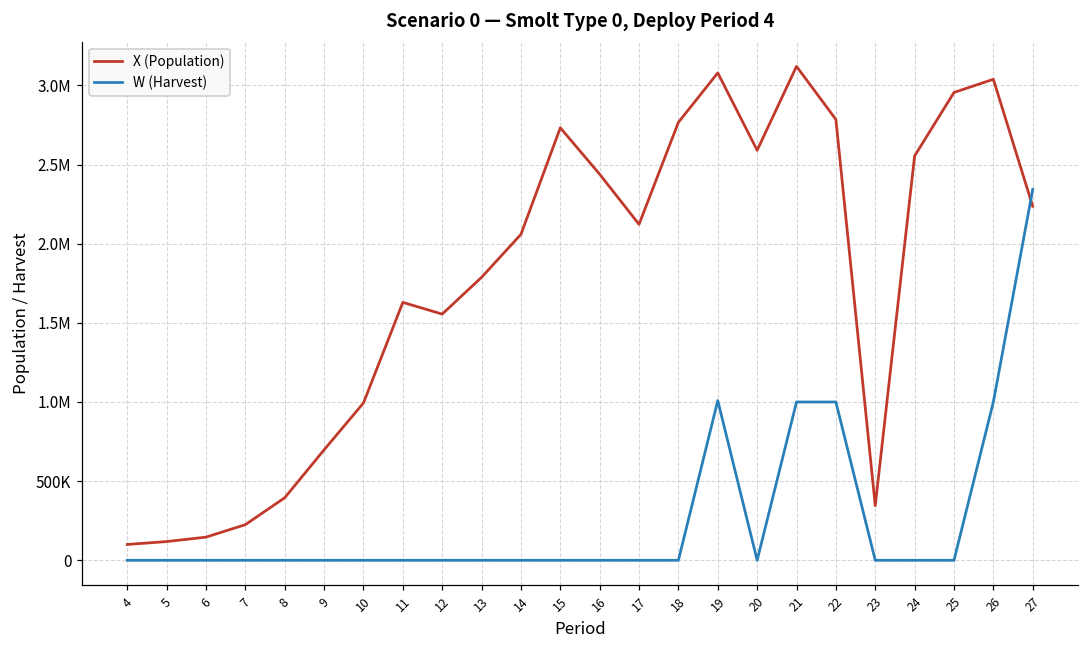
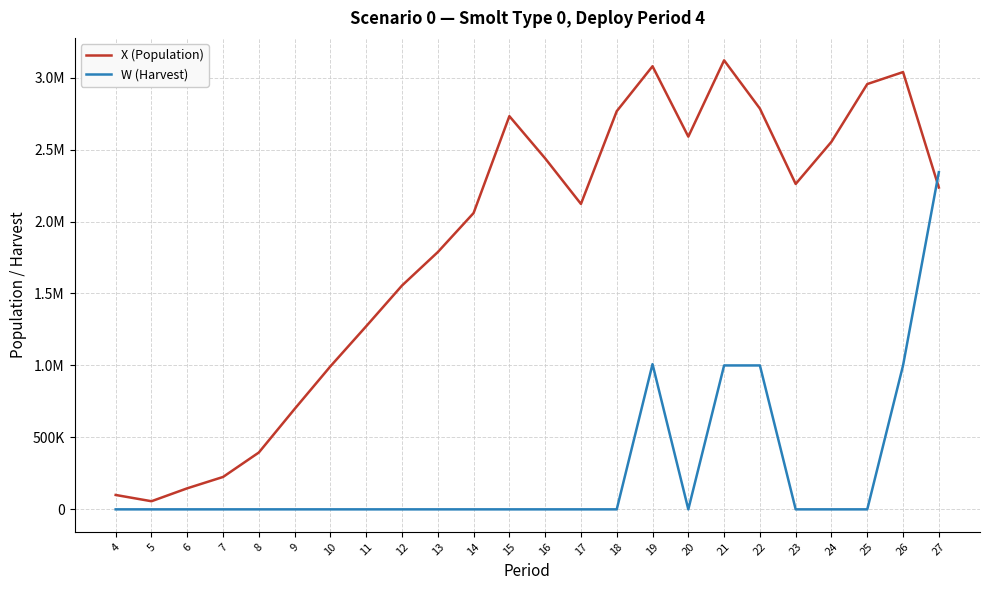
  {
    "X (Population)": {
      "4": 100000,
-     "5": 120000,
+     "5": 60000,
      "6": 150000,
      "7": 230000,
      "8": 400000,
      "9": 700000,
      "10": 990000,
-     "11": 1630000,
+     "11": 1270000,
      "12": 1560000,
      "13": 1790000,
      "14": 2060000,
      "15": 2730000,
      "16": 2440000,
      "17": 2120000,
      "18": 2770000,
      "19": 3080000,
      "20": 2590000,
      "21": 3120000,
      "22": 2780000,
-     "23": 350000,
+     "23": 2260000,
      "24": 2550000,
      "25": 2960000,
      "26": 3040000,
      "27": 2240000
    },
    "W (Harvest)": {
      "4": 0,
      "5": 0,
      "6": 0,
      "7": 0,
      "8": 0,
      "9": 0,
      "10": 0,
      "11": 0,
      "12": 0,
      "13": 0,
      "14": 0,
      "15": 0,
      "16": 0,
      "17": 0,
      "18": 0,
      "19": 1010000,
      "20": 0,
      "21": 1000000,
      "22": 1000000,
      "23": 0,
      "24": 0,
      "25": 0,
      "26": 1000000,
      "27": 2340000
    }
  }
